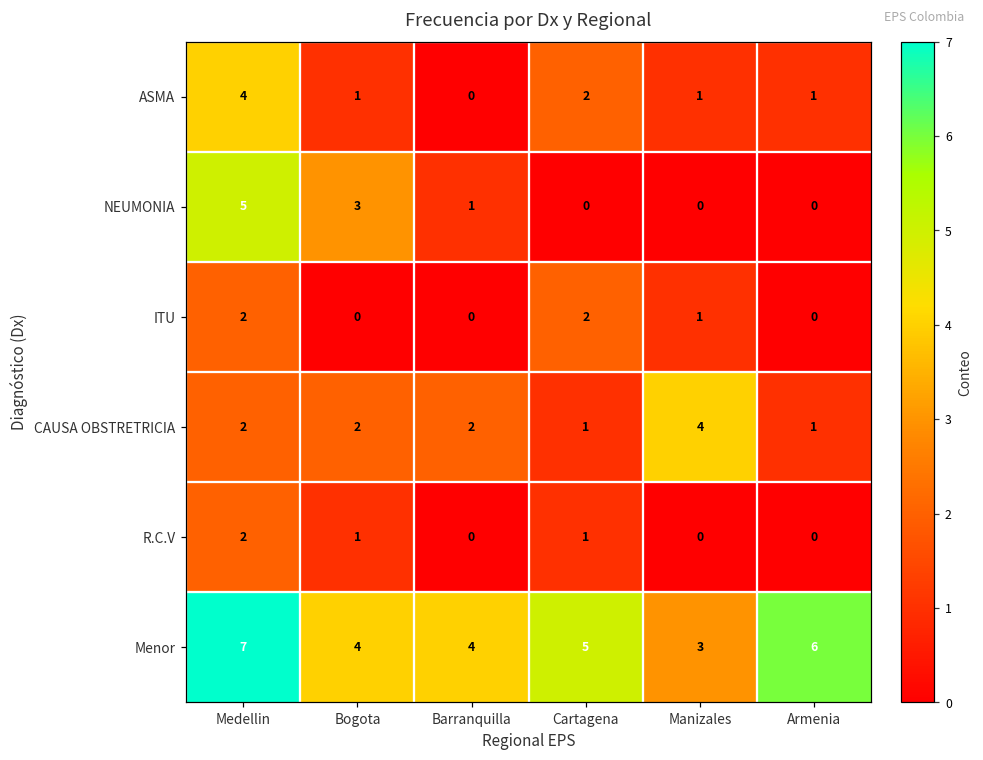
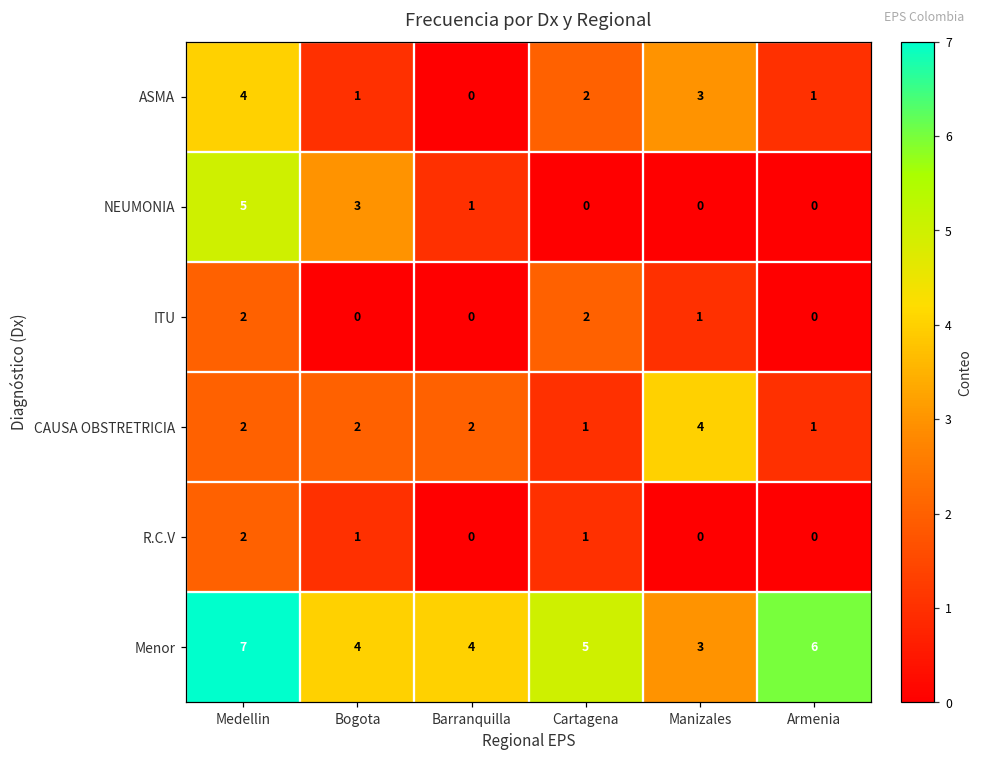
  {
    "ASMA": {
      "Medellin": 4,
      "Bogota": 1,
      "Barranquilla": 0,
      "Cartagena": 2,
-     "Manizales": 1,
+     "Manizales": 3,
      "Armenia": 1
    },
    "NEUMONIA": {
      "Medellin": 5,
      "Bogota": 3,
      "Barranquilla": 1,
      "Cartagena": 0,
      "Manizales": 0,
      "Armenia": 0
    },
    "ITU": {
      "Medellin": 2,
      "Bogota": 0,
      "Barranquilla": 0,
      "Cartagena": 2,
      "Manizales": 1,
      "Armenia": 0
    },
    "CAUSA OBSTRETRICIA": {
      "Medellin": 2,
      "Bogota": 2,
      "Barranquilla": 2,
      "Cartagena": 1,
      "Manizales": 4,
      "Armenia": 1
    },
    "R.C.V": {
      "Medellin": 2,
      "Bogota": 1,
      "Barranquilla": 0,
      "Cartagena": 1,
      "Manizales": 0,
      "Armenia": 0
    },
    "Menor": {
      "Medellin": 7,
      "Bogota": 4,
      "Barranquilla": 4,
      "Cartagena": 5,
      "Manizales": 3,
      "Armenia": 6
    }
  }
